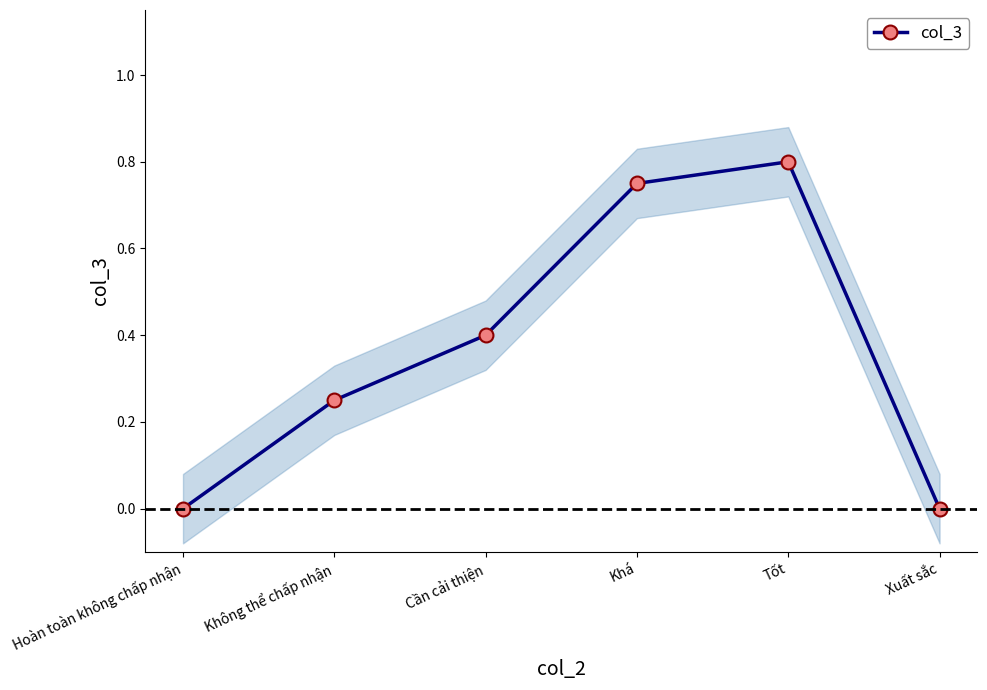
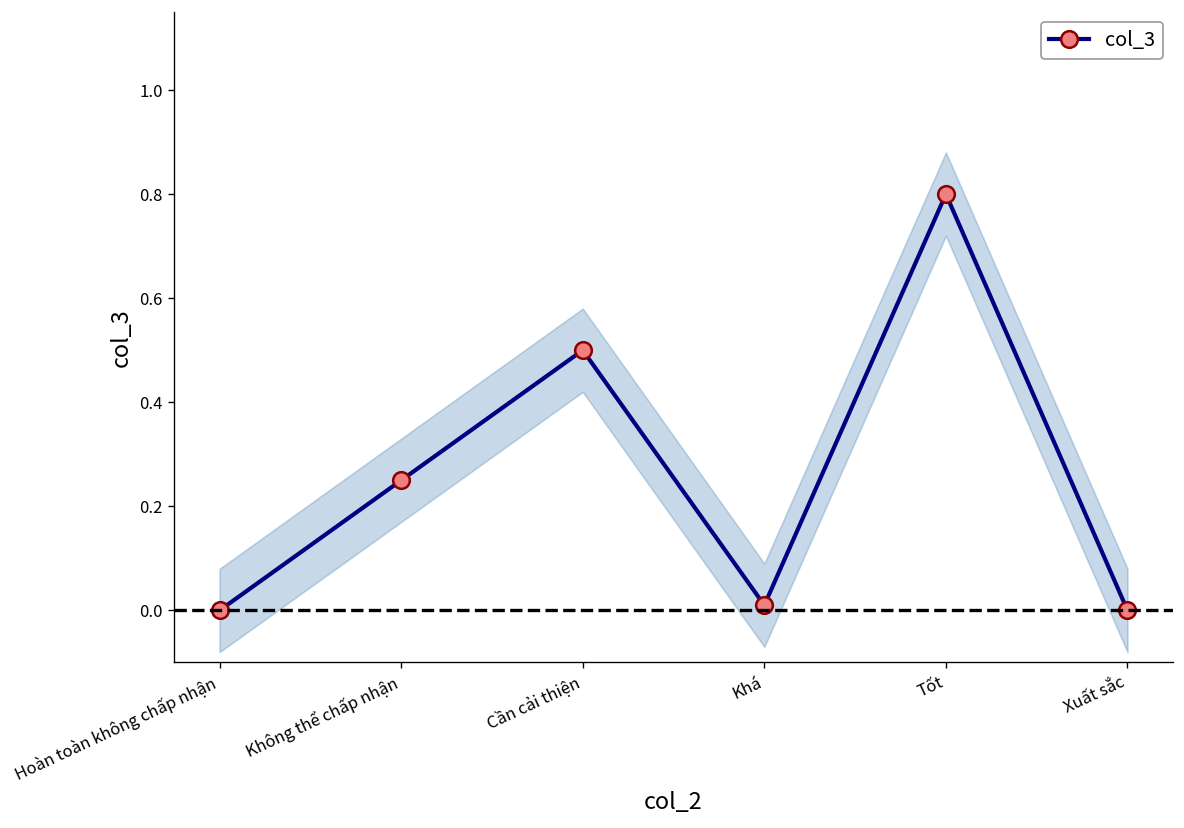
  {
    "col_3": {
      "Hoàn toàn không chấp nhận": 0.00,
      "Không thể chấp nhận": 0.25,
-     "Cần cải thiện": 0.4,
-     "Khá": 0.75,
+     "Cần cải thiện": 0.5,
+     "Khá": 0.01,
      "Tốt": 0.80,
      "Xuất sắc": 0.00
    }
  }
